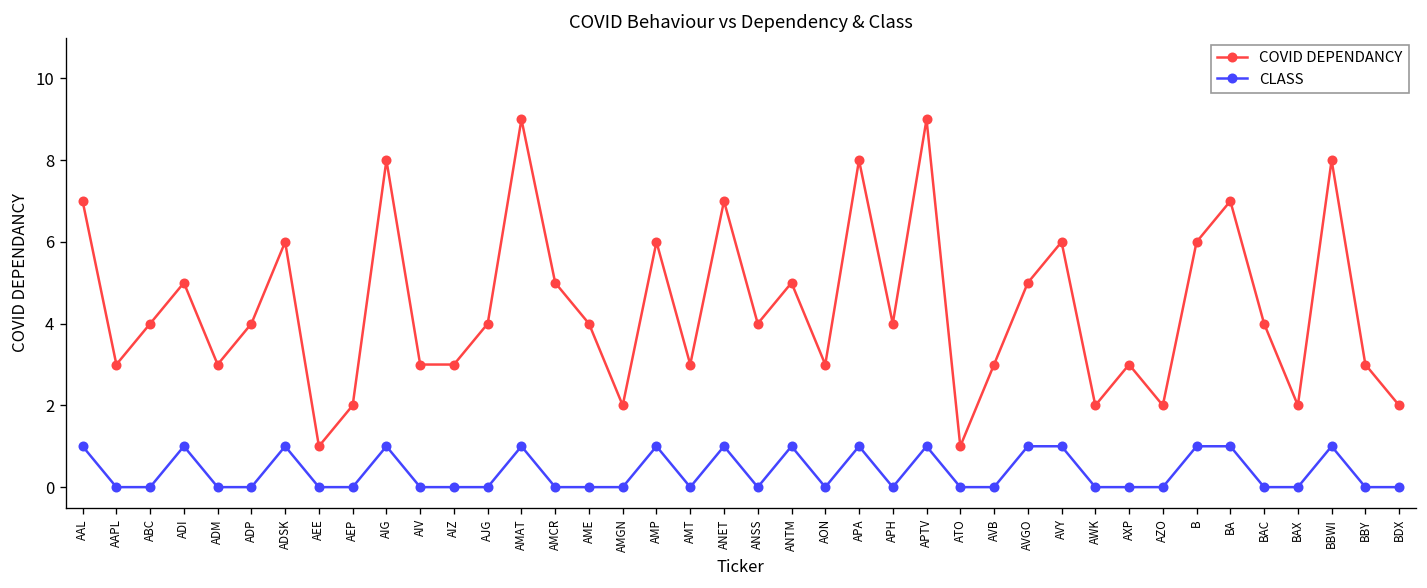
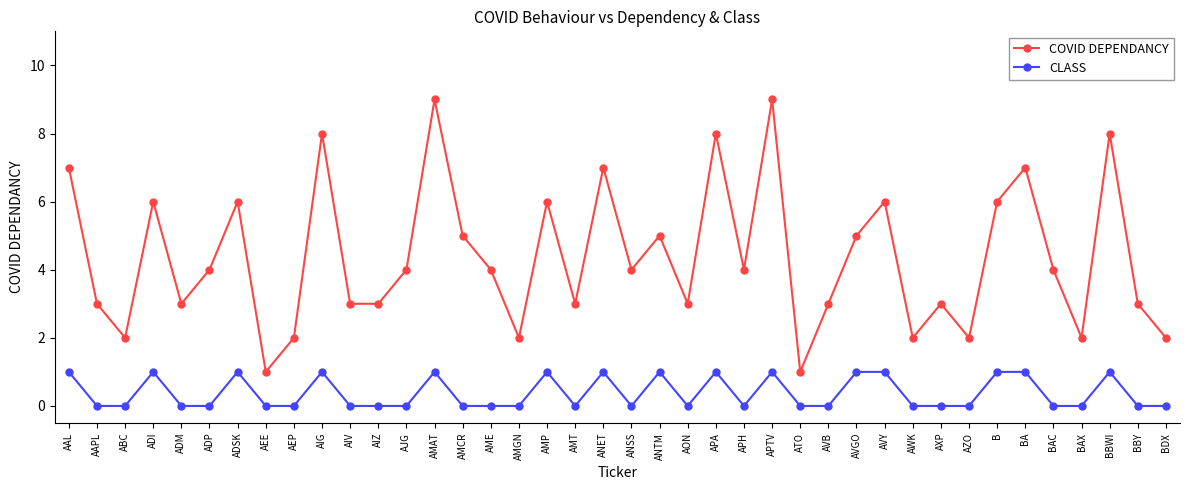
  {
    "COVID DEPENDANCY": {
      "AAL": 7,
      "AAPL": 3,
-     "ABC": 4,
-     "ADI": 5,
+     "ABC": 2,
+     "ADI": 6,
      "ADM": 3,
      "ADP": 4,
      "ADSK": 6,
      "AEE": 1,
      "AEP": 2,
      "AIG": 8,
      "AIV": 3,
      "AIZ": 3,
      "AJG": 4,
      "AMAT": 9,
      "AMCR": 5,
      "AME": 4,
      "AMGN": 2,
      "AMP": 6,
      "AMT": 3,
      "ANET": 7,
      "ANSS": 4,
      "ANTM": 5,
      "AON": 3,
      "APA": 8,
      "APH": 4,
      "APTV": 9,
      "ATO": 1,
      "AVB": 3,
      "AVGO": 5,
      "AVY": 6,
      "AWK": 2,
      "AXP": 3,
      "AZO": 2,
      "B": 6,
      "BA": 7,
      "BAC": 4,
      "BAX": 2,
      "BBWI": 8,
      "BBY": 3,
      "BDX": 2
    },
    "CLASS": {
      "AAL": 1,
      "AAPL": 0,
      "ABC": 0,
      "ADI": 1,
      "ADM": 0,
      "ADP": 0,
      "ADSK": 1,
      "AEE": 0,
      "AEP": 0,
      "AIG": 1,
      "AIV": 0,
      "AIZ": 0,
      "AJG": 0,
      "AMAT": 1,
      "AMCR": 0,
      "AME": 0,
      "AMGN": 0,
      "AMP": 1,
      "AMT": 0,
      "ANET": 1,
      "ANSS": 0,
      "ANTM": 1,
      "AON": 0,
      "APA": 1,
      "APH": 0,
      "APTV": 1,
      "ATO": 0,
      "AVB": 0,
      "AVGO": 1,
      "AVY": 1,
      "AWK": 0,
      "AXP": 0,
      "AZO": 0,
      "B": 1,
      "BA": 1,
      "BAC": 0,
      "BAX": 0,
      "BBWI": 1,
      "BBY": 0,
      "BDX": 0
    }
  }
